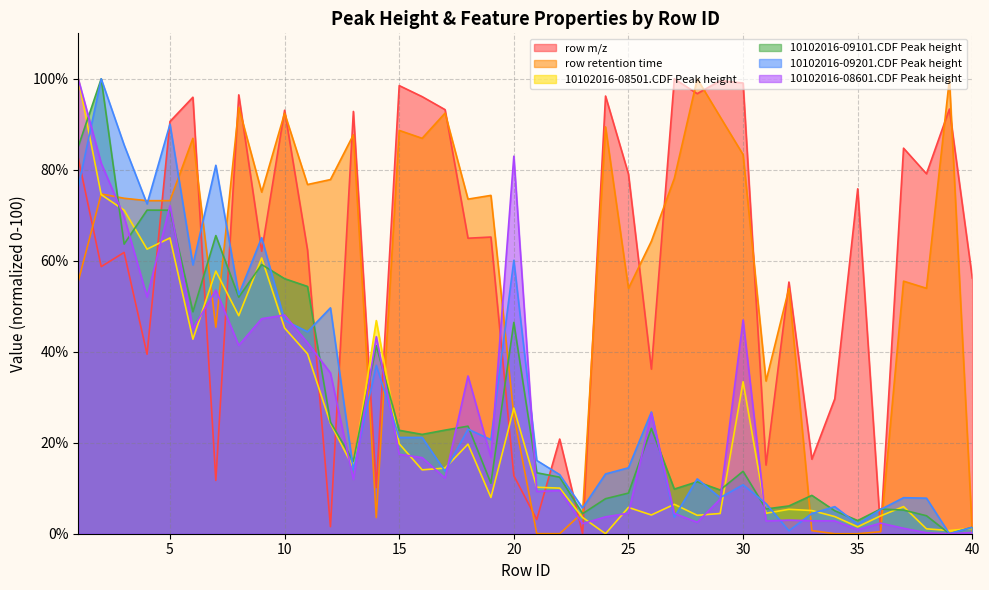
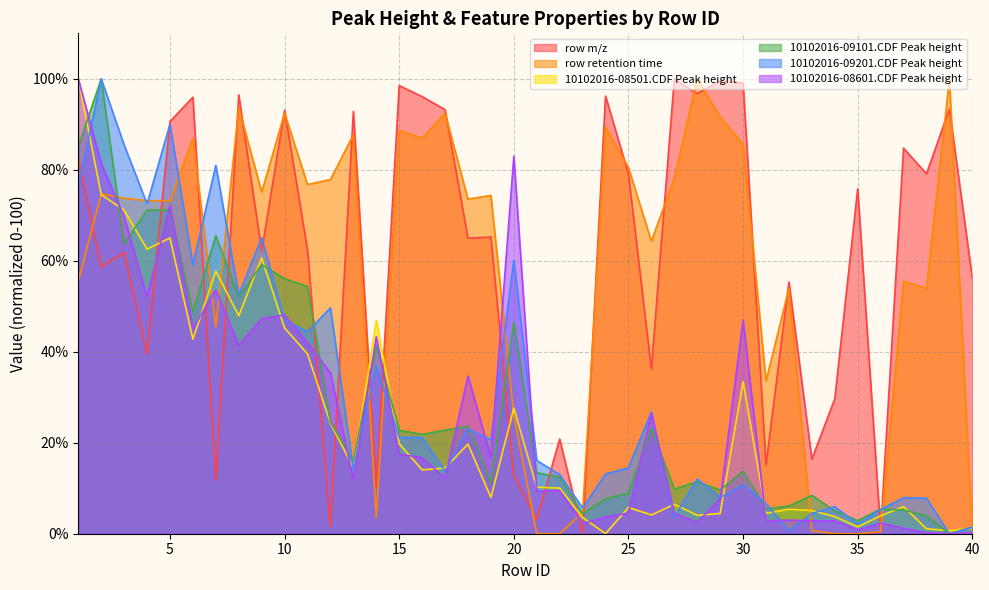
  {
    "row m/z": {
      "5": "91%",
      "10": "93%",
      "15": "99%",
      "20": "13%",
      "25": "79%",
      "35": "76%",
      "40": "56%"
    },
    "row retention time": {
      "5": "73%",
      "10": "92%",
      "15": "89%",
      "20": "26%",
-     "25": "54%",
-     "30": "83%",
+     "25": "81%",
+     "30": "86%",
      "35": "0%"
    },
    "10102016-08501.CDF Peak height": {
      "5": "65%",
      "10": "45%",
      "15": "20%",
      "20": "28%",
      "25": "6%",
      "30": "33%",
      "35": "2%"
    },
    "10102016-09101.CDF Peak height": {
      "5": "71%",
      "10": "56%",
      "15": "23%",
      "20": "46%",
      "25": "9%",
      "30": "14%",
      "35": "3%"
    },
    "10102016-09201.CDF Peak height": {
      "5": "90%",
      "10": "47%",
      "15": "21%",
      "20": "60%",
      "25": "14%",
      "30": "11%",
      "35": "2%"
    },
    "10102016-08601.CDF Peak height": {
      "5": "72%",
      "10": "48%",
      "15": "17%",
      "20": "83%",
      "25": "5%",
      "30": "47%",
      "35": "1%"
    }
  }
